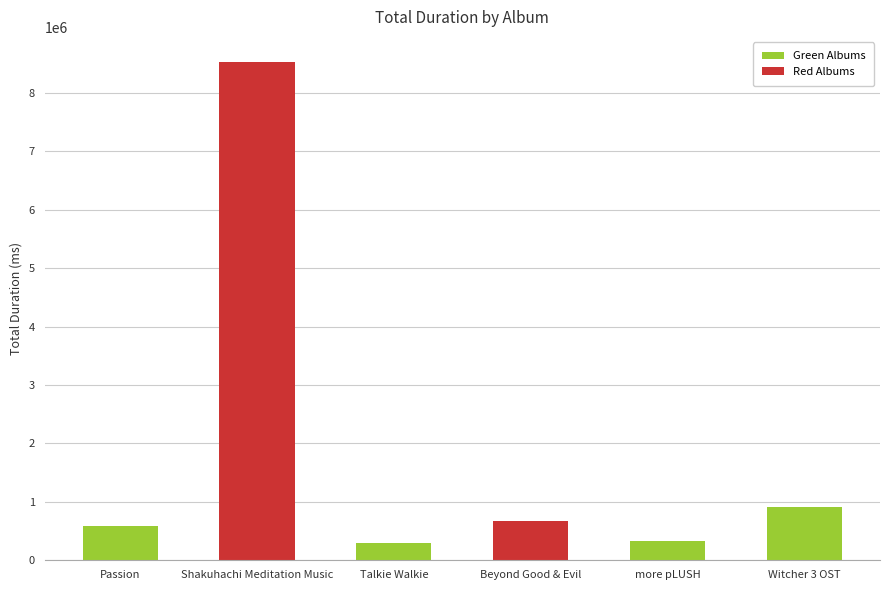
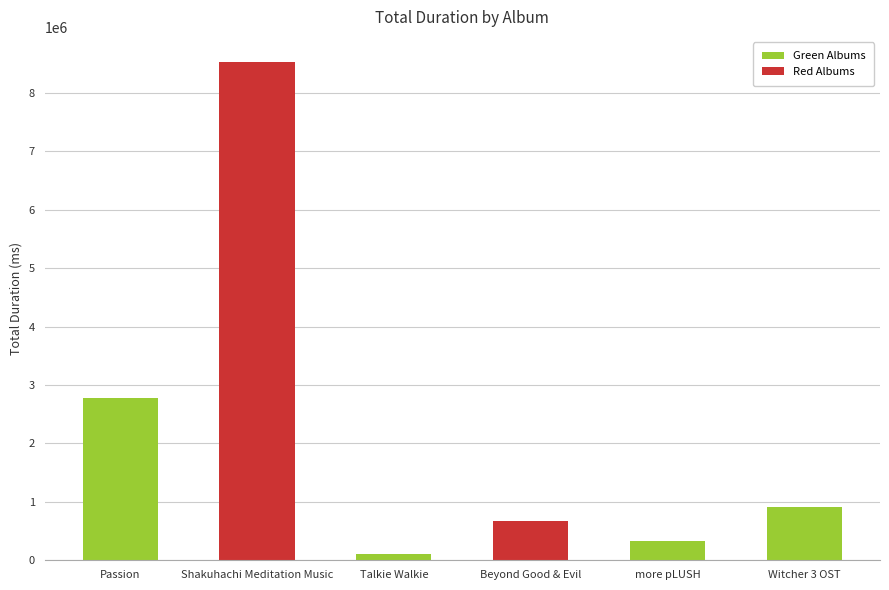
  {
-   "Passion": 600000,
+   "Passion": 2800000,
    "Shakuhachi Meditation Music": 8500000,
-   "Talkie Walkie": 300000,
+   "Talkie Walkie": 100000,
    "Beyond Good & Evil": 700000,
    "more pLUSH": 300000,
    "Witcher 3 OST": 900000
  }
